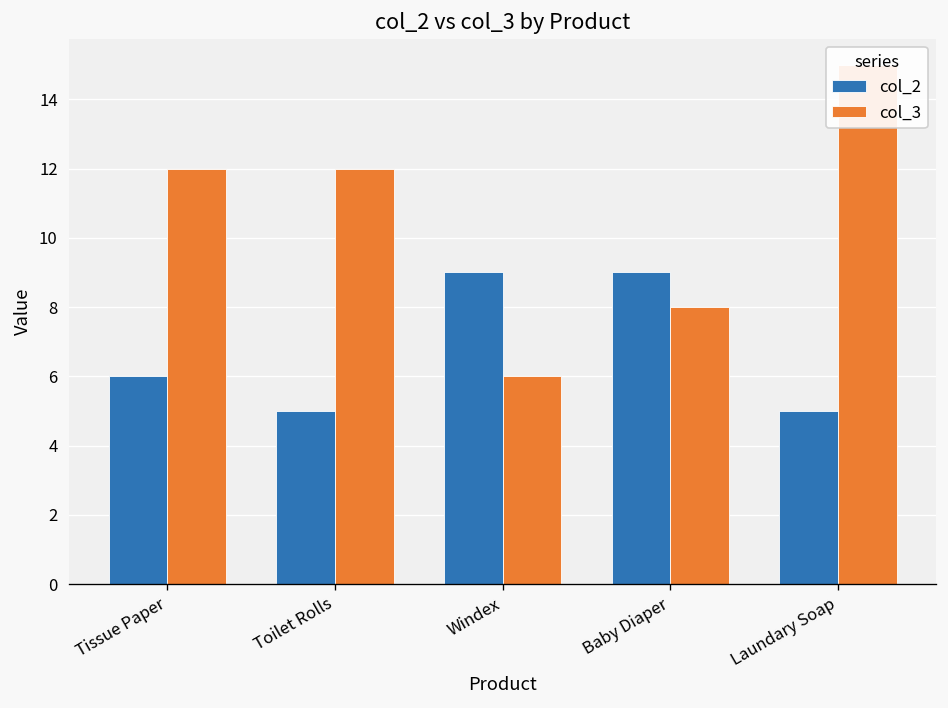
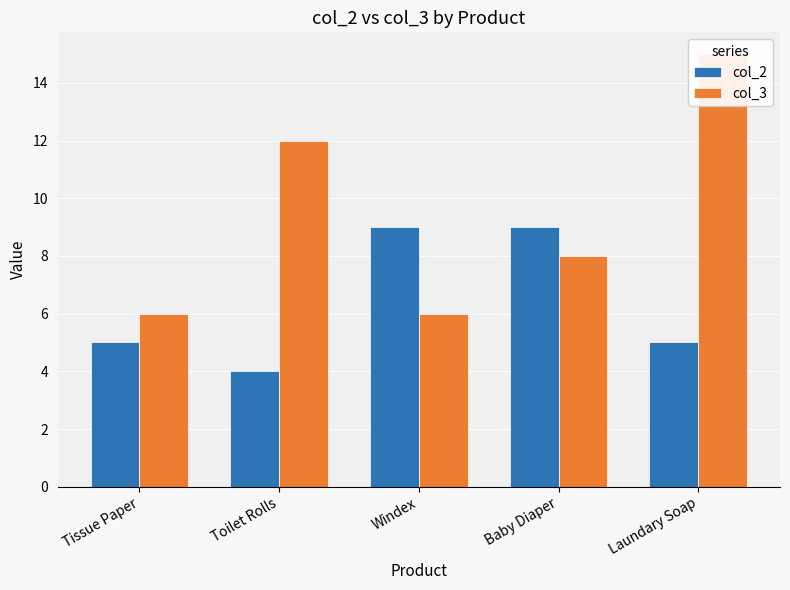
  {
    "col_2": {
-     "Tissue Paper": 6,
-     "Toilet Rolls": 5,
+     "Tissue Paper": 5,
+     "Toilet Rolls": 4,
      "Windex": 9,
      "Baby Diaper": 9,
      "Laundary Soap": 5
    },
    "col_3": {
-     "Tissue Paper": 12,
+     "Tissue Paper": 6,
      "Toilet Rolls": 12,
      "Windex": 6,
      "Baby Diaper": 8
    }
  }
